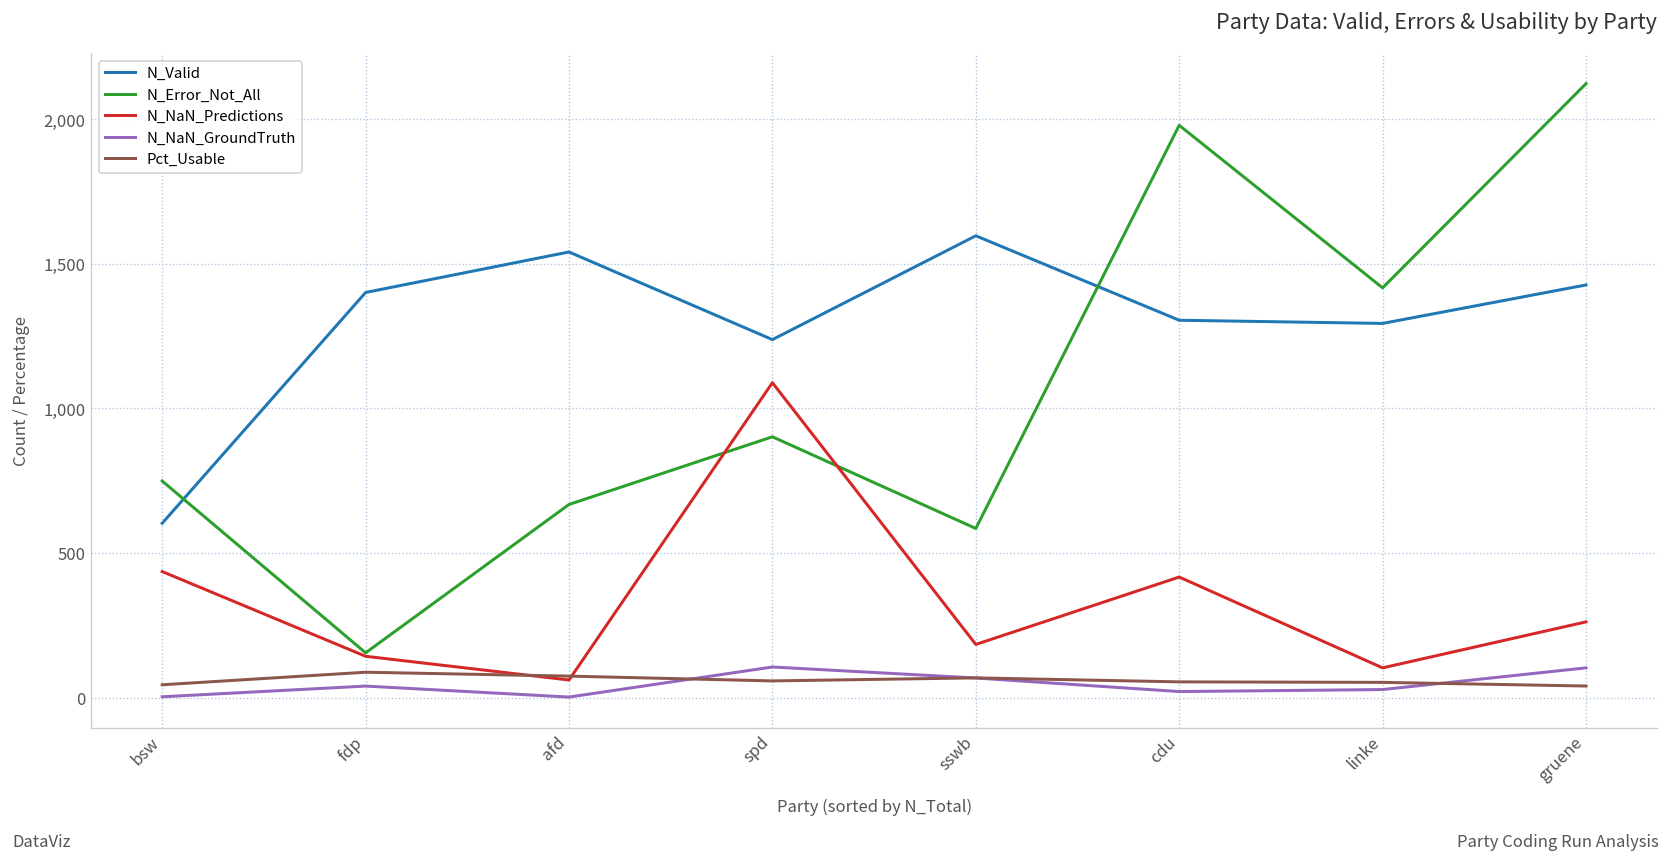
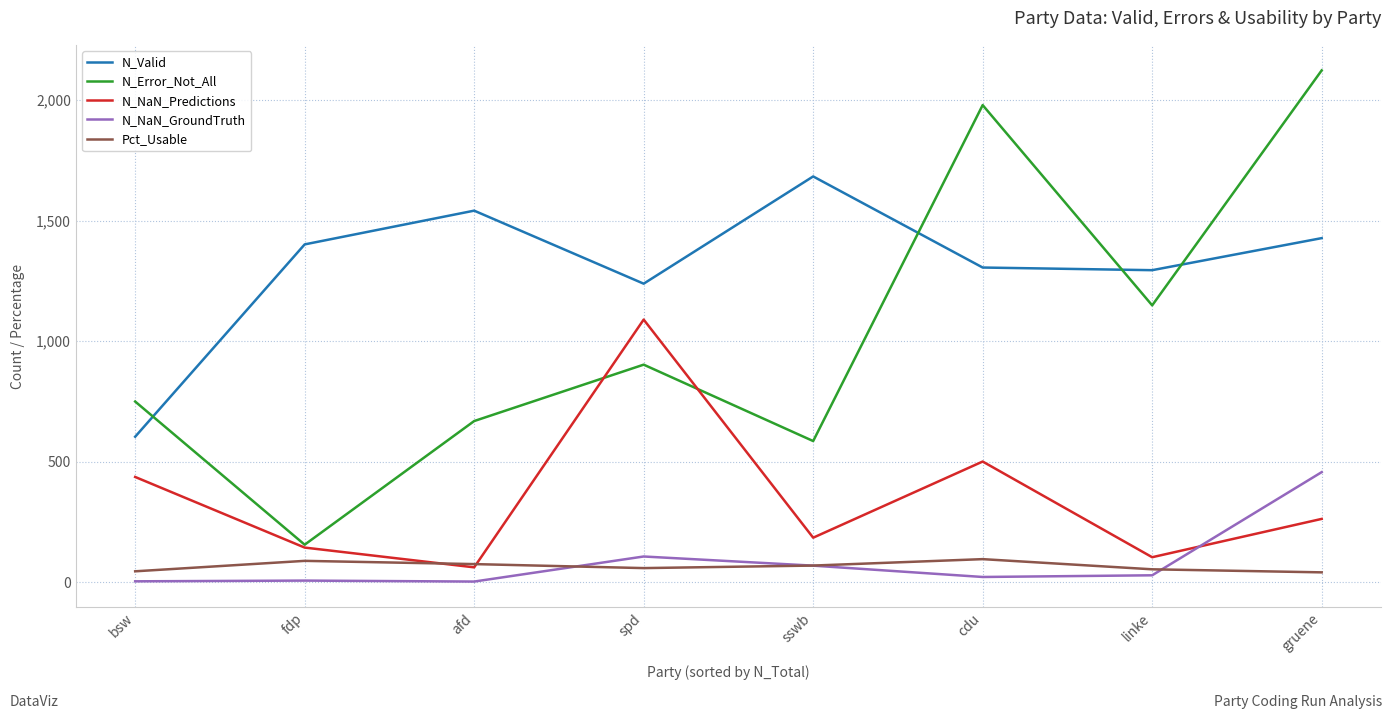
  {
    "N_Valid": {
      "bsw": "600",
      "fdp": "1,400",
      "afd": "1,540",
      "spd": "1,240",
-     "sswb": "1,600",
+     "sswb": "1,680",
      "cdu": "1,310",
      "linke": "1,290",
      "gruene": "1,430"
    },
    "N_Error_Not_All": {
      "bsw": "750",
      "fdp": "160",
      "afd": "670",
      "spd": "900",
      "sswb": "590",
      "cdu": "1,980",
-     "linke": "1,420",
+     "linke": "1,150",
      "gruene": "2,120"
    },
    "N_NaN_Predictions": {
      "bsw": "440",
      "fdp": "140",
      "afd": "60",
      "spd": "1,090",
      "sswb": "180",
-     "cdu": "420",
+     "cdu": "500",
      "linke": "100",
      "gruene": "260"
    },
    "N_NaN_GroundTruth": {
      "bsw": "0",
-     "fdp": "40",
+     "fdp": "10",
      "afd": "0",
      "spd": "110",
      "cdu": "20",
      "linke": "30",
-     "gruene": "100"
+     "gruene": "460"
    },
    "Pct_Usable": {
      "bsw": "40",
      "fdp": "90",
      "afd": "70",
      "spd": "60",
-     "cdu": "50",
+     "cdu": "100",
      "linke": "50",
      "gruene": "40"
    }
  }
